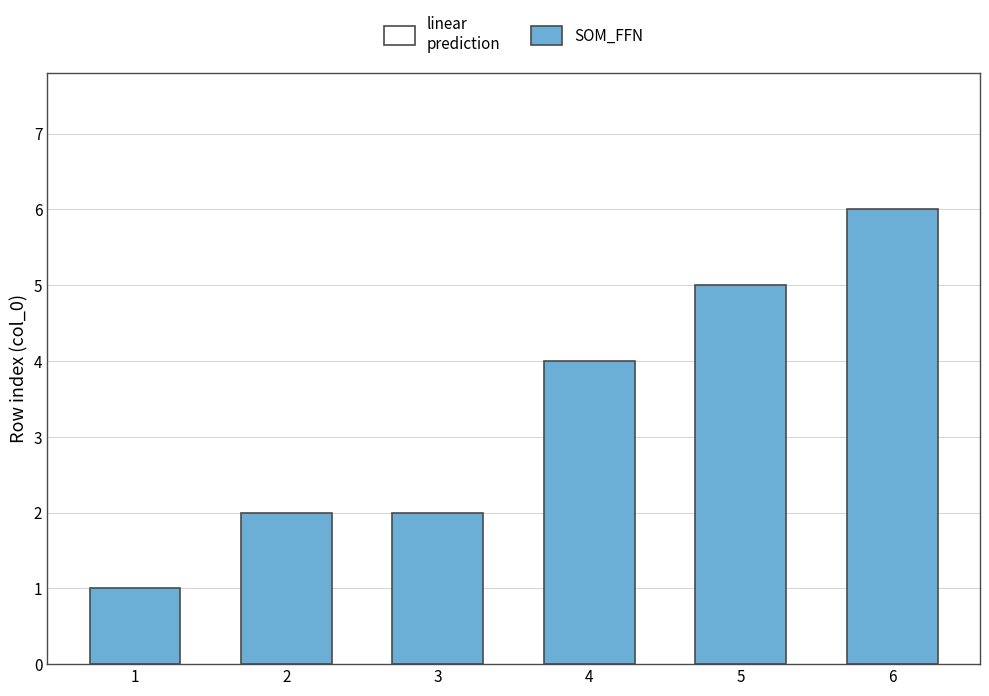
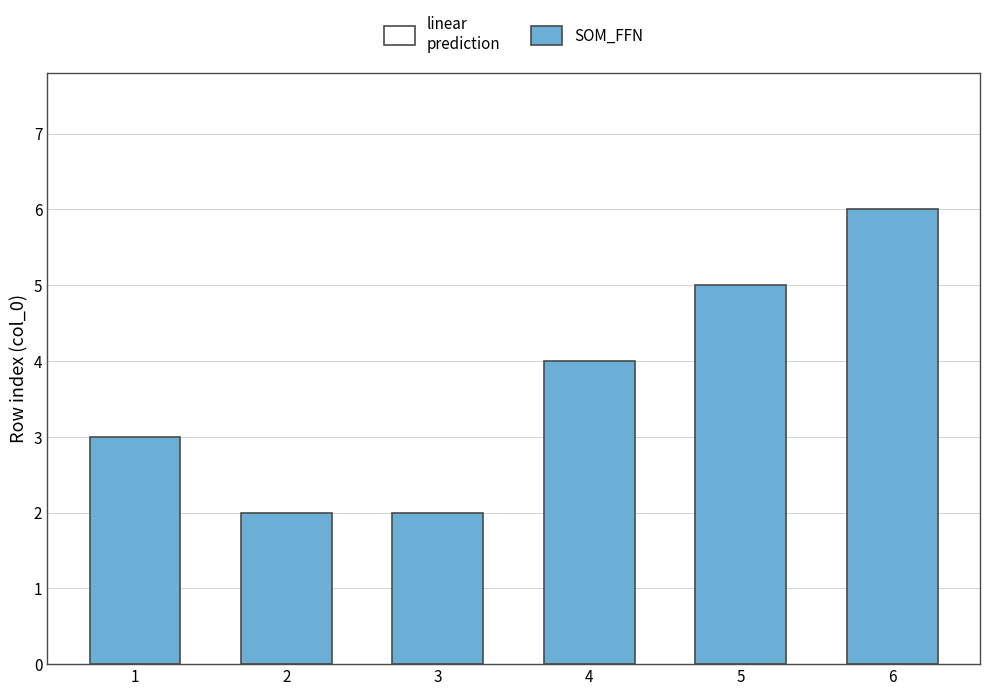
  {
-   "1": 1,
+   "1": 3,
    "2": 2,
    "3": 2,
    "4": 4,
    "5": 5,
    "6": 6
  }
